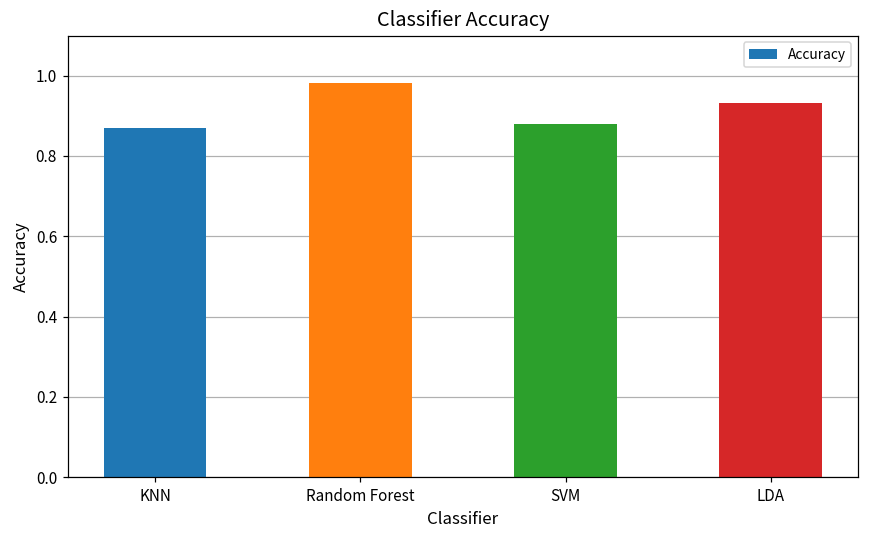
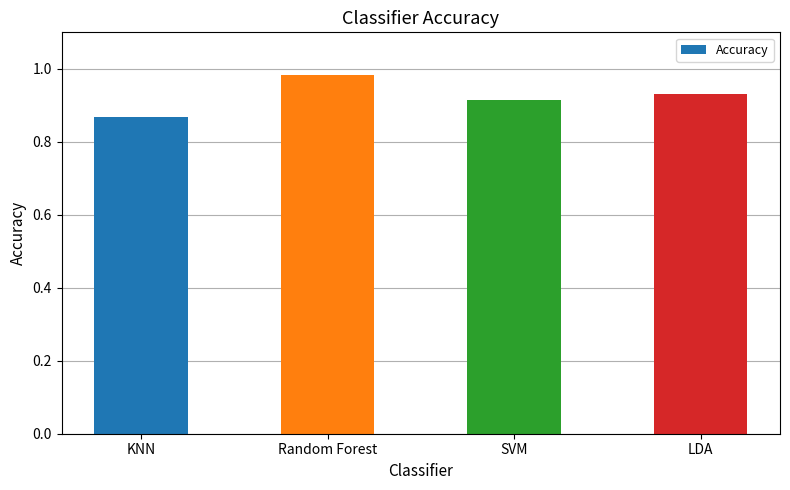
  {
    "KNN": 0.87,
    "Random Forest": 0.98,
-   "SVM": 0.88,
+   "SVM": 0.91,
    "LDA": 0.93
  }
